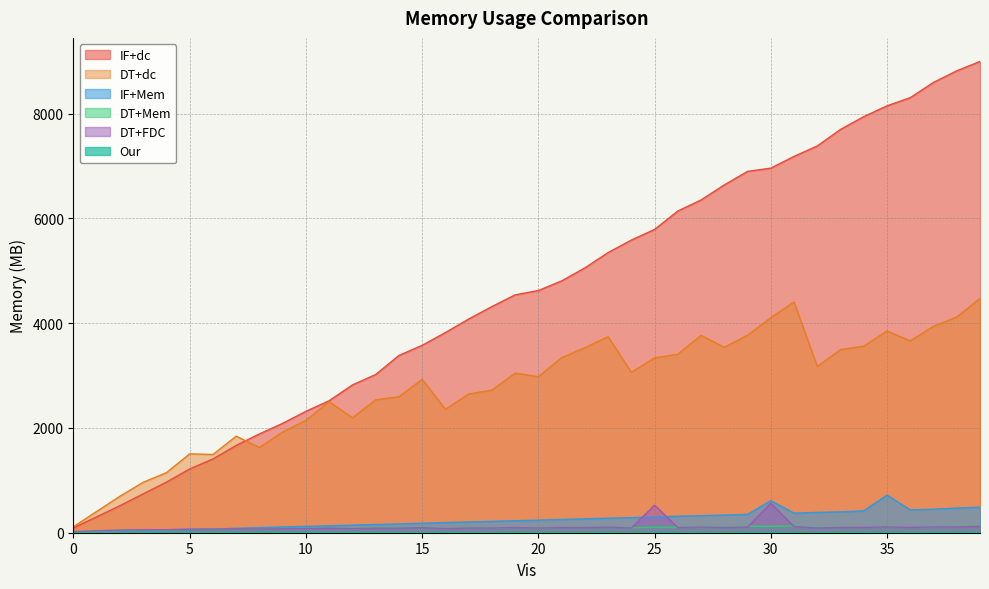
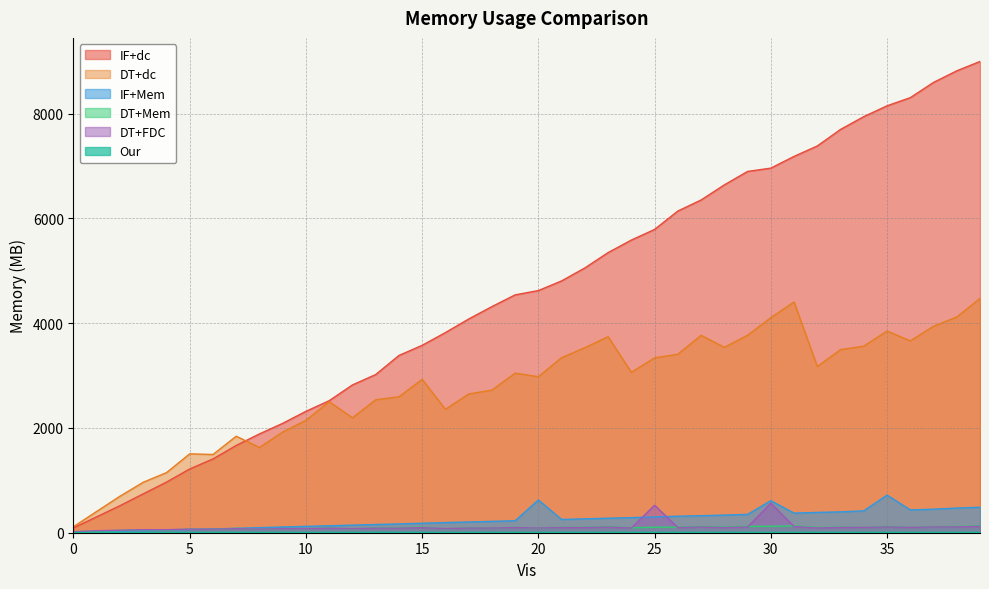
  {
    "IF+Mem": {
      "15": 200,
-     "20": 200,
+     "20": 600,
      "25": 300,
      "35": 700
    },
    "DT+FDC": {
      "25": 500
    }
  }
